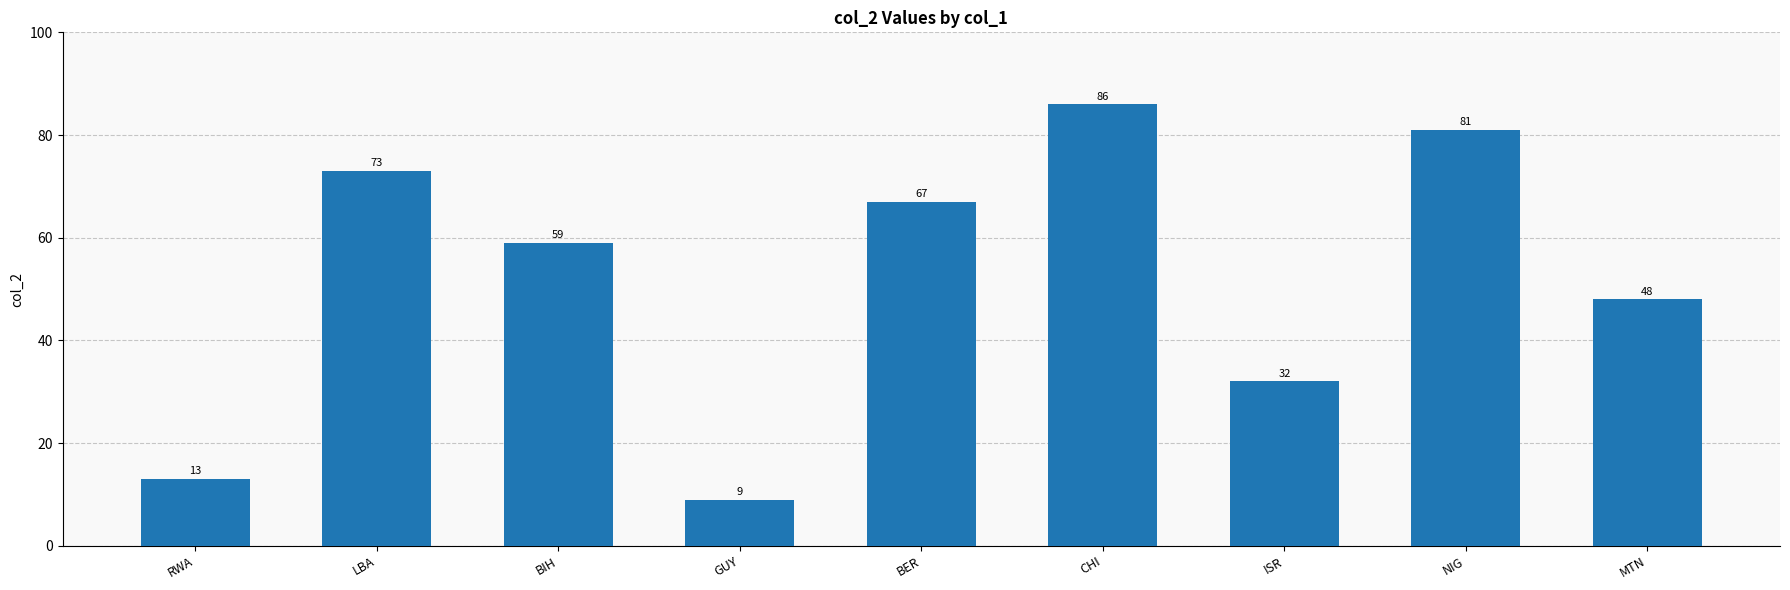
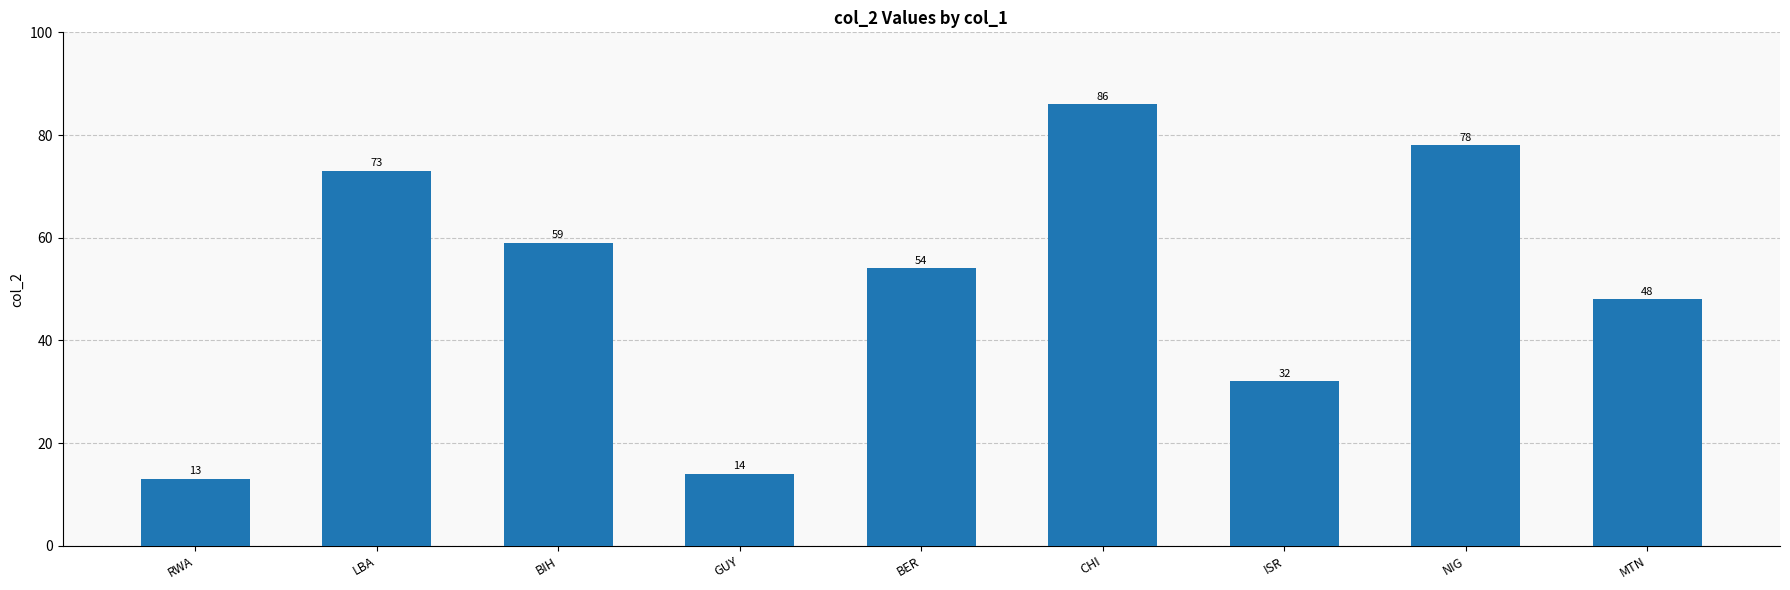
  {
    "RWA": 13,
    "LBA": 73,
    "BIH": 59,
-   "GUY": 9,
-   "BER": 67,
+   "GUY": 14,
+   "BER": 54,
    "CHI": 86,
    "ISR": 32,
-   "NIG": 81,
+   "NIG": 78,
    "MTN": 48
  }
